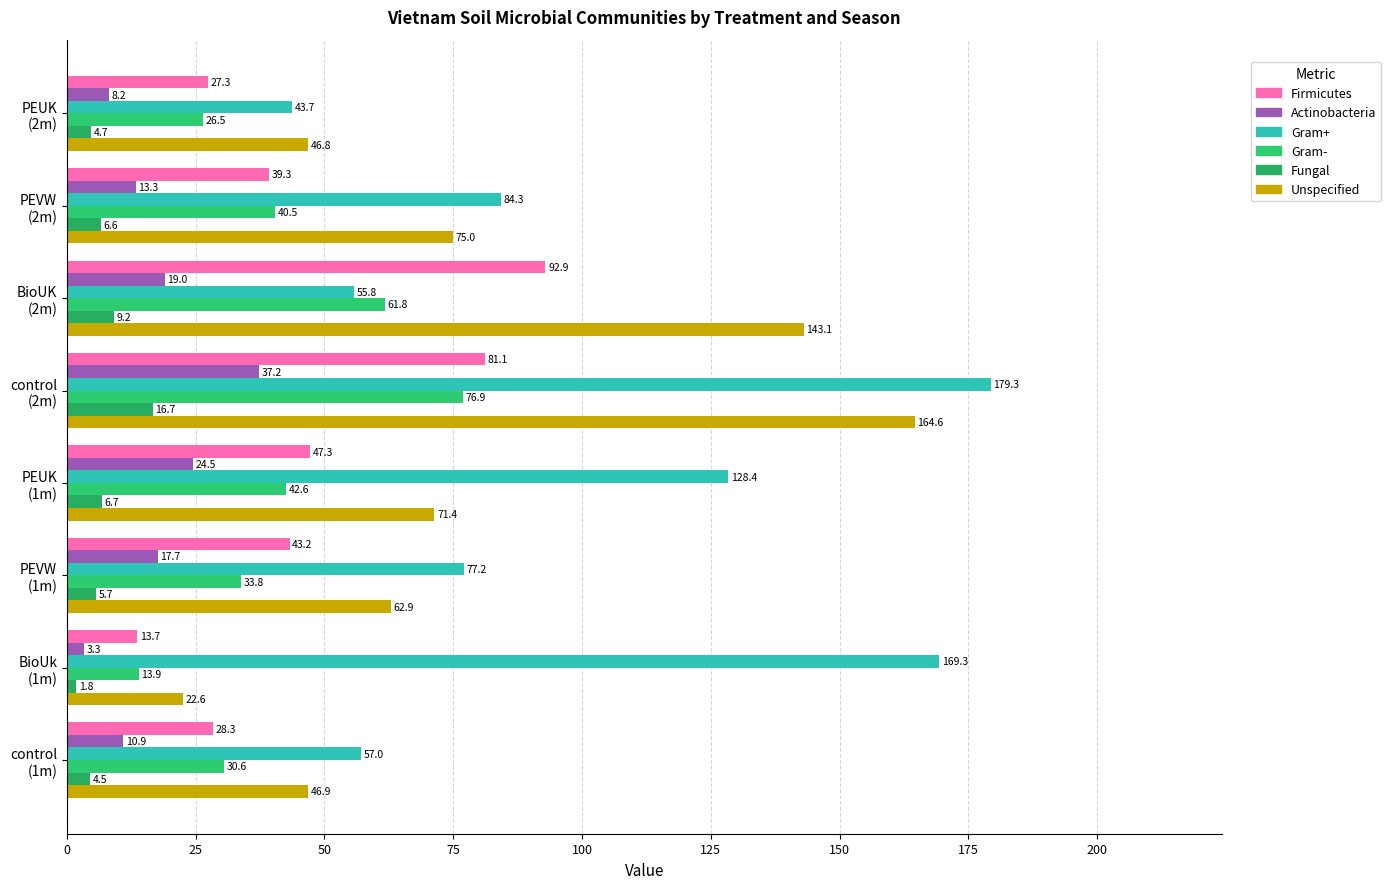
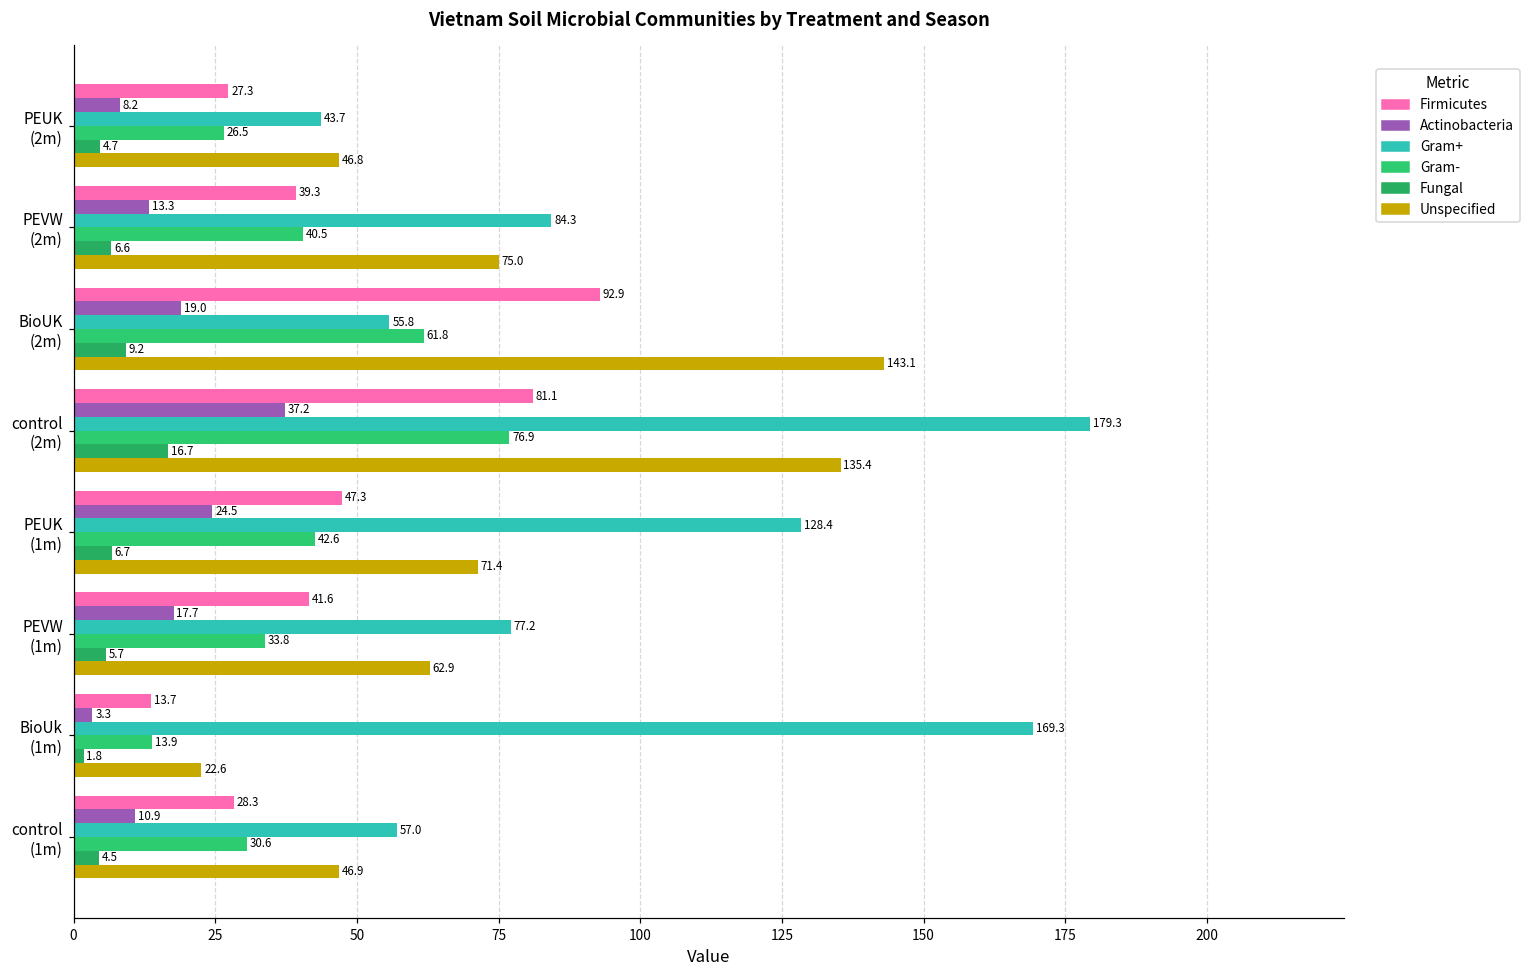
  {
    "Firmicutes": {
      "PEUK (2m)": 27.3,
      "PEVW (2m)": 39.3,
      "BioUK (2m)": 92.9,
      "control (2m)": 81.1,
      "PEUK (1m)": 47.3,
-     "PEVW (1m)": 43.2,
+     "PEVW (1m)": 41.6,
      "BioUk (1m)": 13.7,
      "control (1m)": 28.3
    },
    "Actinobacteria": {
      "PEUK (2m)": 8.2,
      "PEVW (2m)": 13.3,
      "BioUK (2m)": 19.0,
      "control (2m)": 37.2,
      "PEUK (1m)": 24.5,
      "PEVW (1m)": 17.7,
      "BioUk (1m)": 3.3,
      "control (1m)": 10.9
    },
    "Gram+": {
      "PEUK (2m)": 43.7,
      "PEVW (2m)": 84.3,
      "BioUK (2m)": 55.8,
      "control (2m)": 179.3,
      "PEUK (1m)": 128.4,
      "PEVW (1m)": 77.2,
      "BioUk (1m)": 169.3,
      "control (1m)": 57.0
    },
    "Unspecified": {
      "PEUK (2m)": 46.8,
      "PEVW (2m)": 75.0,
      "BioUK (2m)": 143.1,
-     "control (2m)": 164.6,
+     "control (2m)": 135.4,
      "PEUK (1m)": 71.4,
      "PEVW (1m)": 62.9,
      "BioUk (1m)": 22.6,
      "control (1m)": 46.9
    }
  }
